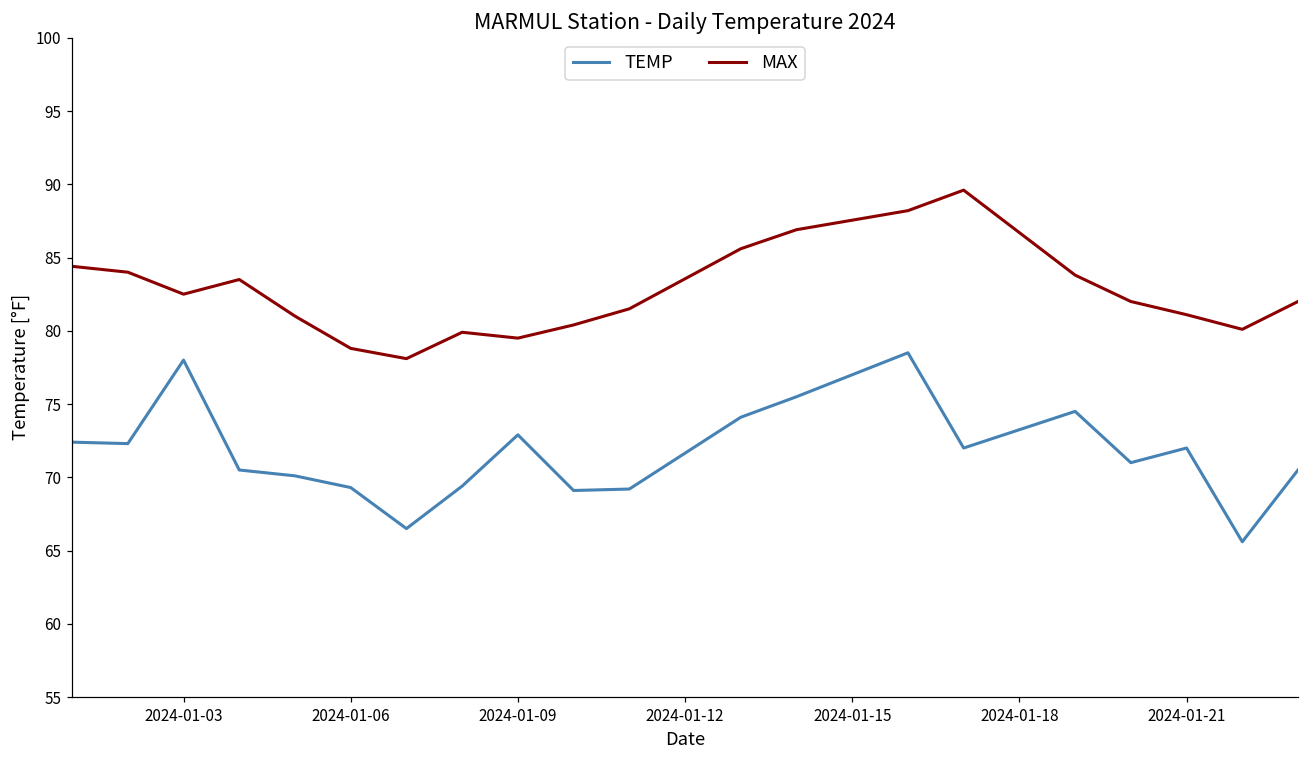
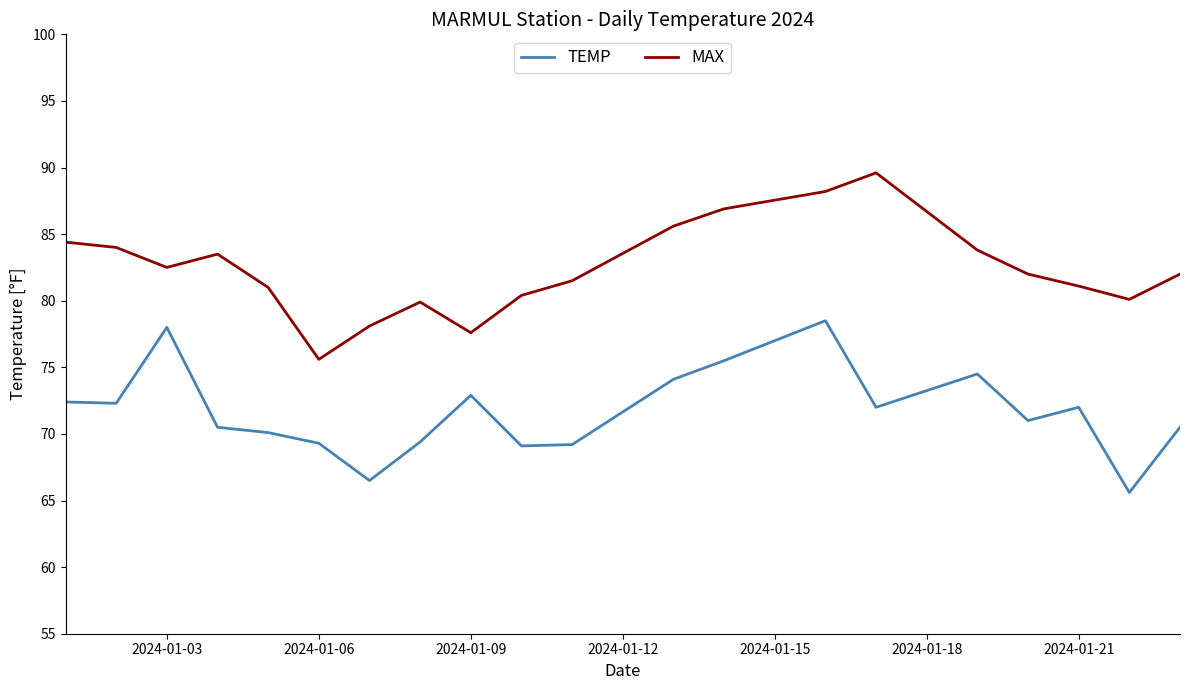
  {
    "TEMP": {
      "2024-01-03": 78.0,
      "2024-01-06": 69.3,
      "2024-01-09": 72.9,
      "2024-01-21": 72.0
    },
    "MAX": {
      "2024-01-03": 82.5,
-     "2024-01-06": 78.8,
-     "2024-01-09": 79.5,
+     "2024-01-06": 75.6,
+     "2024-01-09": 77.6,
      "2024-01-21": 81.1
    }
  }
